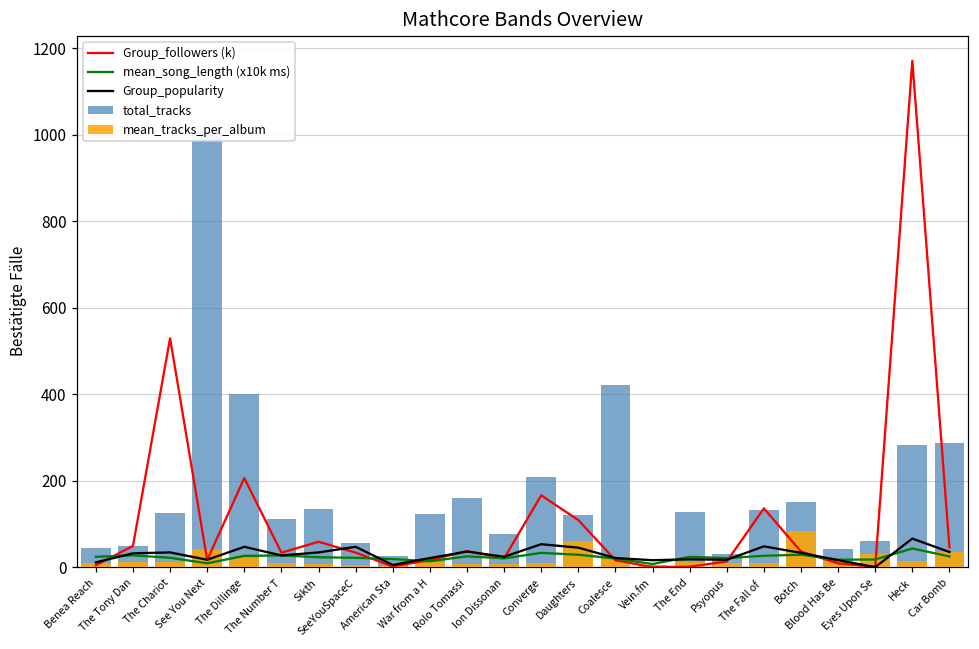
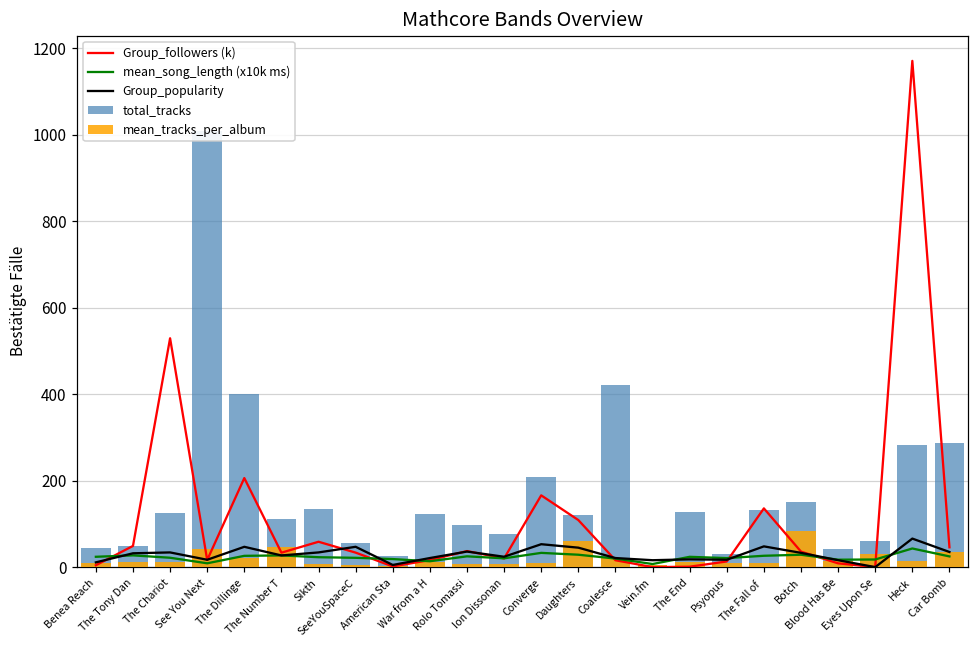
  {
    "Group_followers (k)": {
      "Benea Reach": 0,
      "The Tony Dan": 50,
      "The Chariot": 530,
      "The Dillinge": 210,
      "Sikth": 60,
      "SeeYouSpaceC": 30,
      "Converge": 170,
      "Daughters": 110,
      "Vein.fm": 0,
      "The End": 0,
      "The Fall of": 140,
      "Blood Has Be": 10,
      "Heck": 1170,
      "Car Bomb": 50
    },
    "total_tracks": {
      "Benea Reach": 50,
      "The Tony Dan": 50,
      "The Chariot": 130,
      "The Dillinge": 400,
      "The Number T": 110,
      "Sikth": 130,
      "SeeYouSpaceC": 60,
      "American Sta": 30,
      "War from a H": 120,
-     "Rolo Tomassi": 160,
+     "Rolo Tomassi": 100,
      "Ion Dissonan": 80,
      "Converge": 210,
      "Daughters": 120,
      "Coalesce": 420,
      "The End": 130,
      "Psyopus": 30,
      "The Fall of": 130,
      "Botch": 150,
      "Blood Has Be": 40,
      "Eyes Upon Se": 60,
      "Heck": 280,
      "Car Bomb": 290
    },
    "mean_song_length (x10k ms)": {
      "Benea Reach": 20,
      "The Chariot": 20,
      "See You Next": 10,
      "The Dillinge": 30,
      "Sikth": 20,
      "SeeYouSpaceC": 20,
      "American Sta": 20,
      "Rolo Tomassi": 20,
      "Converge": 30,
      "Daughters": 30,
      "Vein.fm": 10,
      "The Fall of": 30,
      "Eyes Upon Se": 20,
      "Heck": 40,
      "Car Bomb": 20
    },
    "mean_tracks_per_album": {
-     "The Number T": 10
+     "The Number T": 50
    },
    "Group_popularity": {
      "Benea Reach": 10,
      "The Chariot": 30,
      "The Dillinge": 50,
      "Sikth": 30,
      "SeeYouSpaceC": 50,
      "Converge": 50,
      "Daughters": 50,
      "Vein.fm": 20,
      "The Fall of": 50,
      "Heck": 70,
      "Car Bomb": 40
    }
  }
